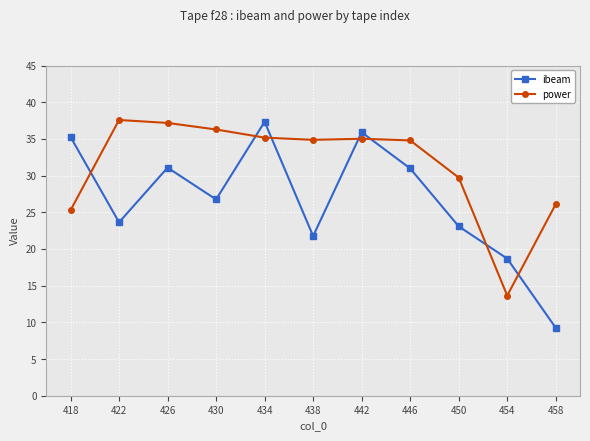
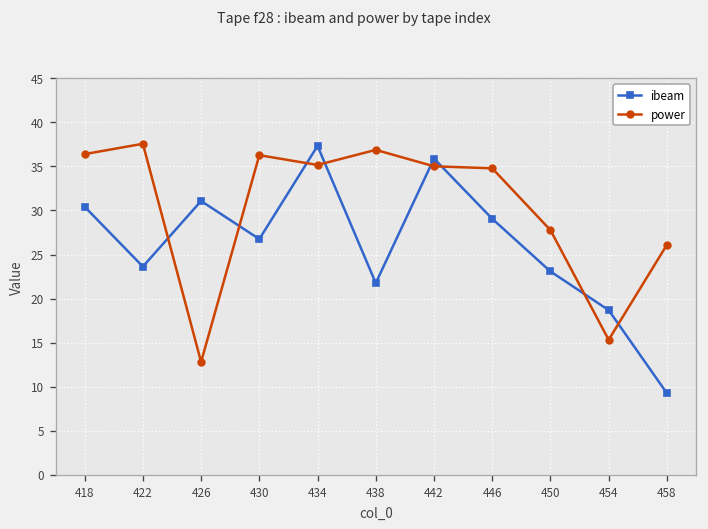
  {
    "ibeam": {
-     "418": 35,
+     "418": 30,
      "422": 24,
      "426": 31,
      "430": 27,
      "434": 37,
      "438": 22,
      "442": 36,
-     "446": 31,
+     "446": 29,
      "450": 23,
      "454": 19,
      "458": 9
    },
    "power": {
-     "418": 25,
+     "418": 36,
      "422": 38,
-     "426": 37,
+     "426": 13,
      "430": 36,
      "434": 35,
-     "438": 35,
+     "438": 37,
      "442": 35,
      "446": 35,
-     "450": 30,
-     "454": 14,
+     "450": 28,
+     "454": 15,
      "458": 26
    }
  }
